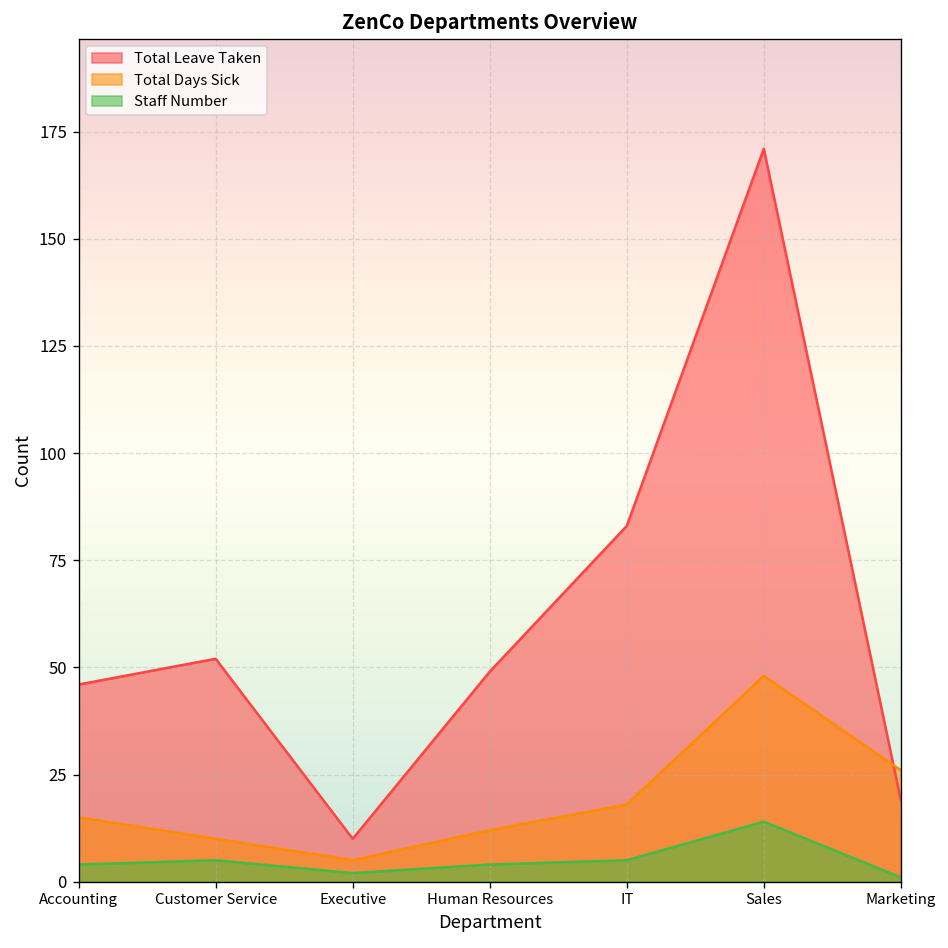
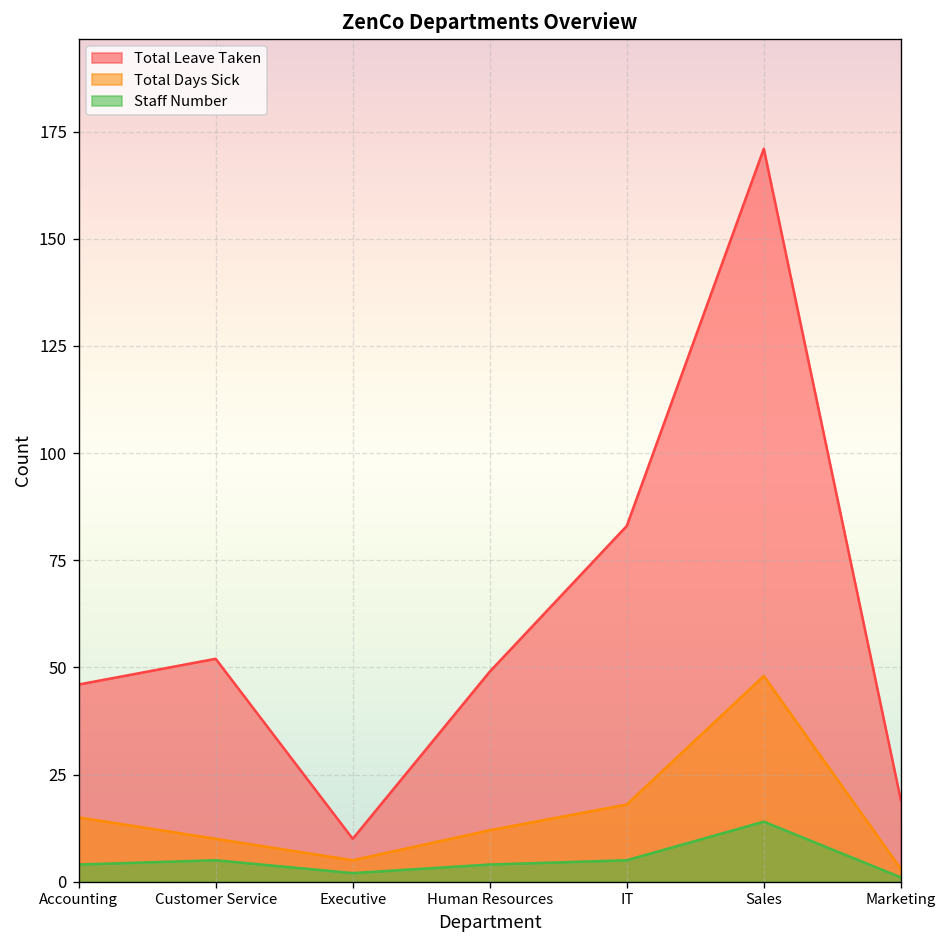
  {
    "Total Leave Taken": {
      "Accounting": 46,
      "Customer Service": 52,
      "Executive": 10,
      "Human Resources": 49,
      "IT": 83,
      "Sales": 171,
      "Marketing": 19
    },
    "Total Days Sick": {
      "Accounting": 15,
      "Customer Service": 10,
      "Executive": 5,
      "Human Resources": 12,
      "IT": 18,
      "Sales": 48,
-     "Marketing": 26
+     "Marketing": 3
    },
    "Staff Number": {
      "Accounting": 4,
      "Customer Service": 5,
      "Executive": 2,
      "Human Resources": 4,
      "IT": 5,
      "Sales": 14,
      "Marketing": 1
    }
  }
